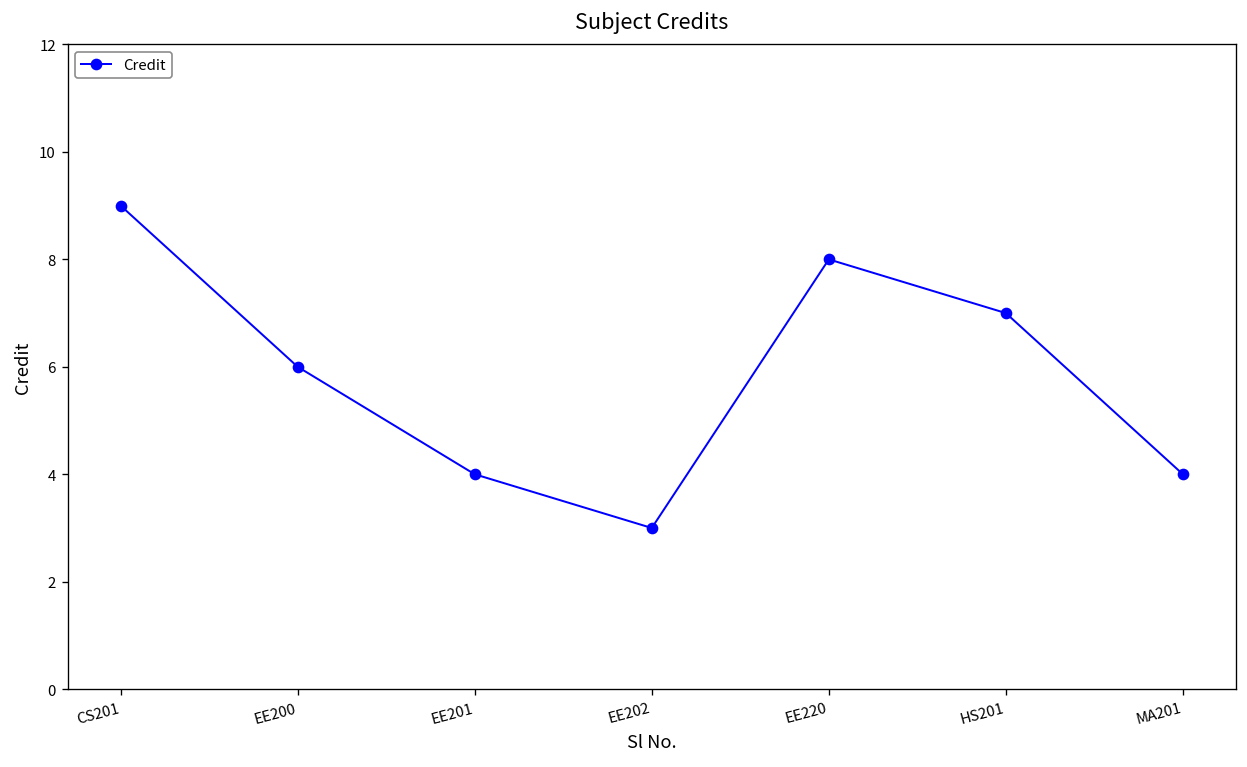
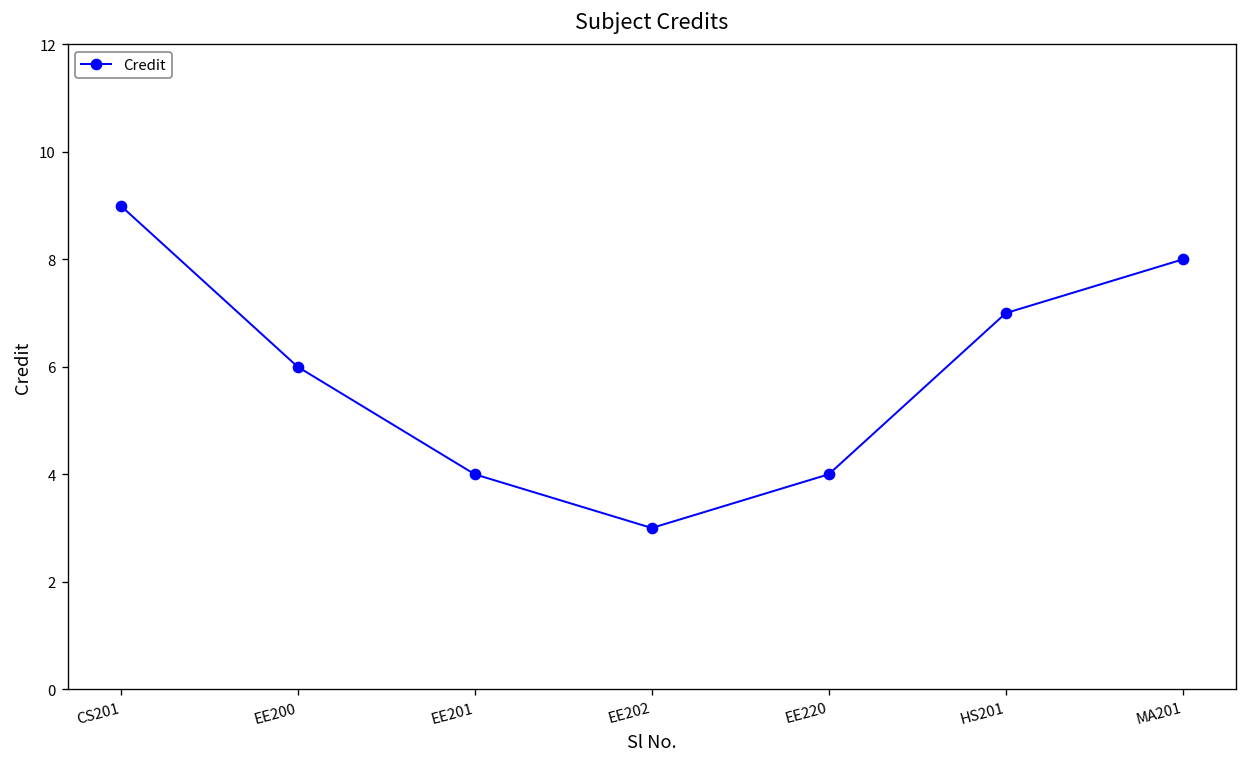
  {
    "CS201": 9,
    "EE200": 6,
    "EE201": 4,
    "EE202": 3,
-   "EE220": 8,
+   "EE220": 4,
    "HS201": 7,
-   "MA201": 4
+   "MA201": 8
  }
